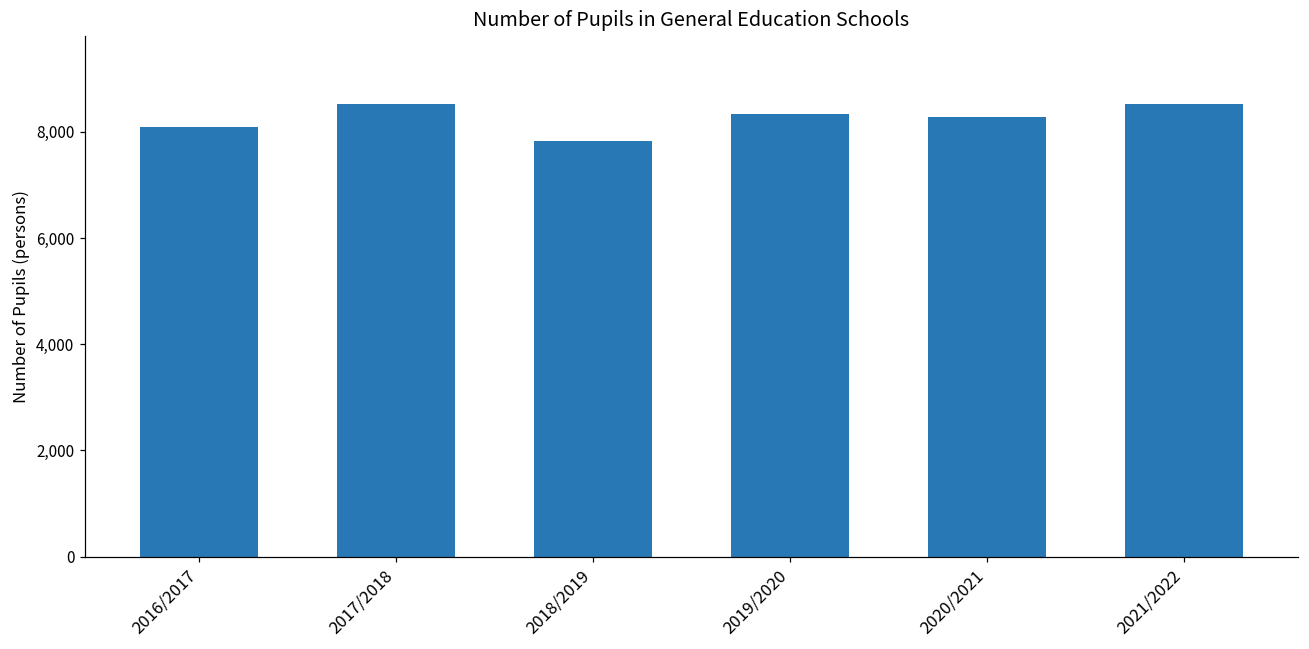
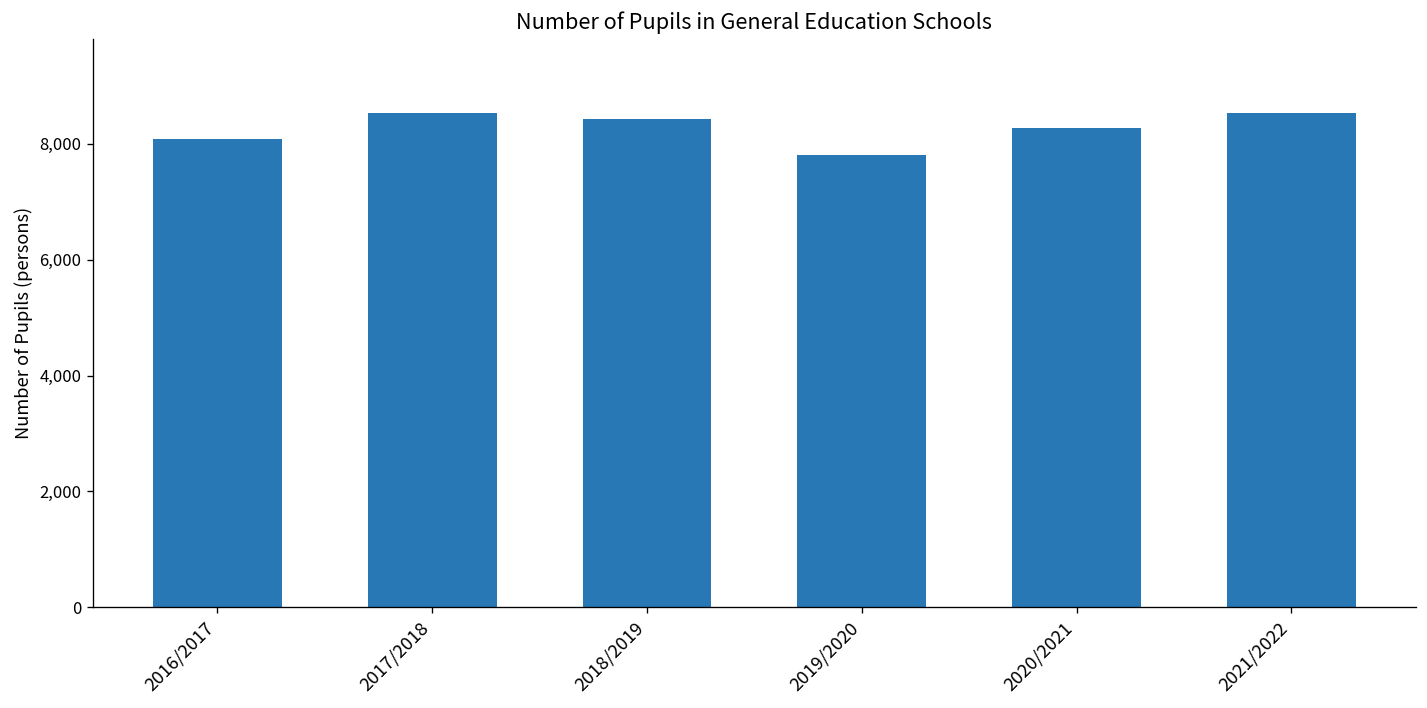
  {
    "2016/2017": "8,100",
    "2017/2018": "8,500",
-   "2018/2019": "7,800",
-   "2019/2020": "8,300",
+   "2018/2019": "8,400",
+   "2019/2020": "7,800",
    "2020/2021": "8,300",
    "2021/2022": "8,500"
  }
